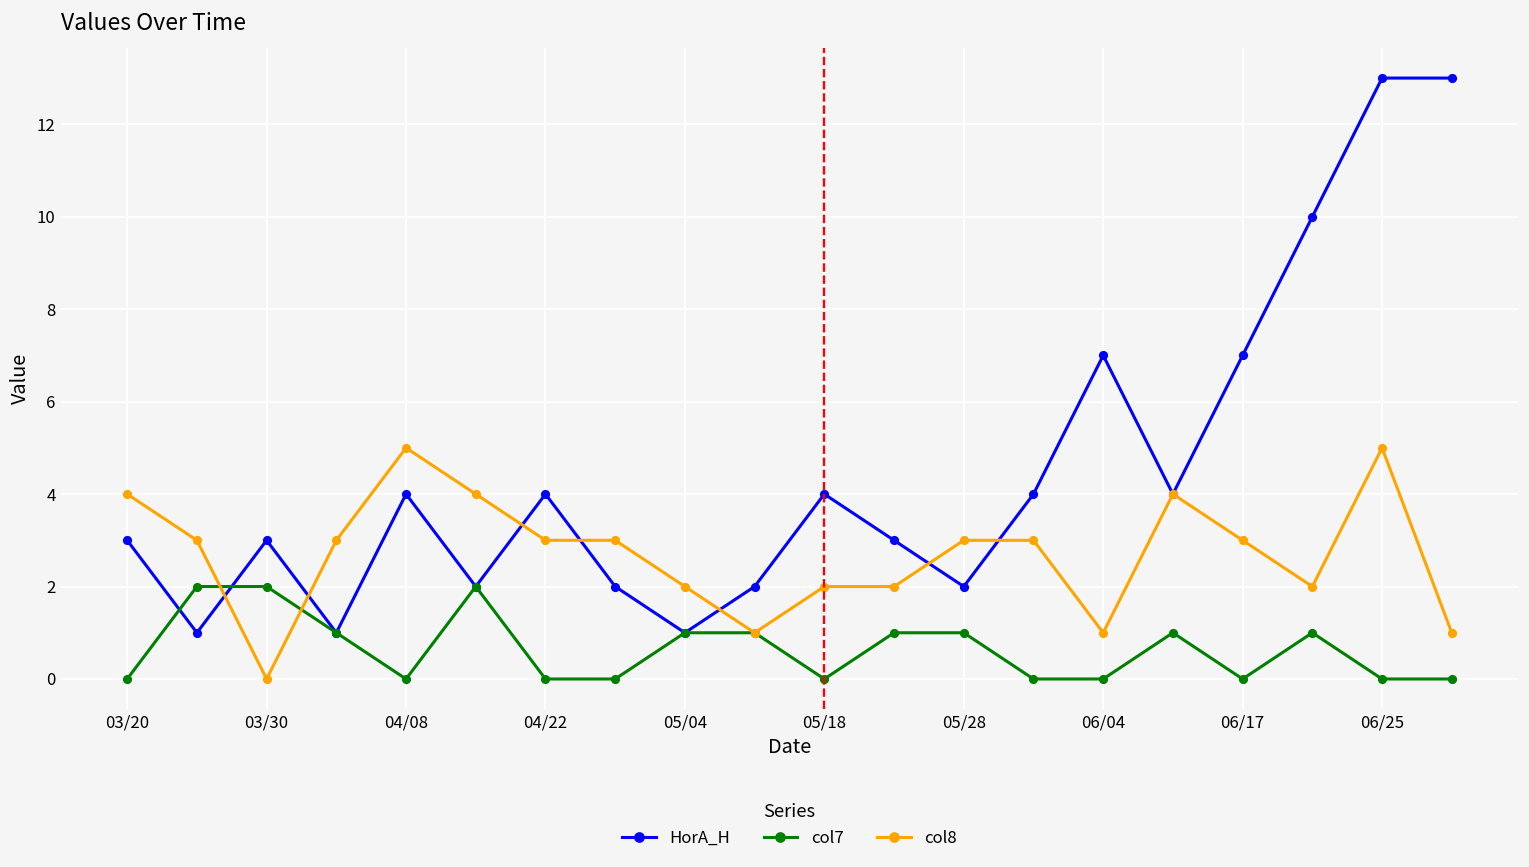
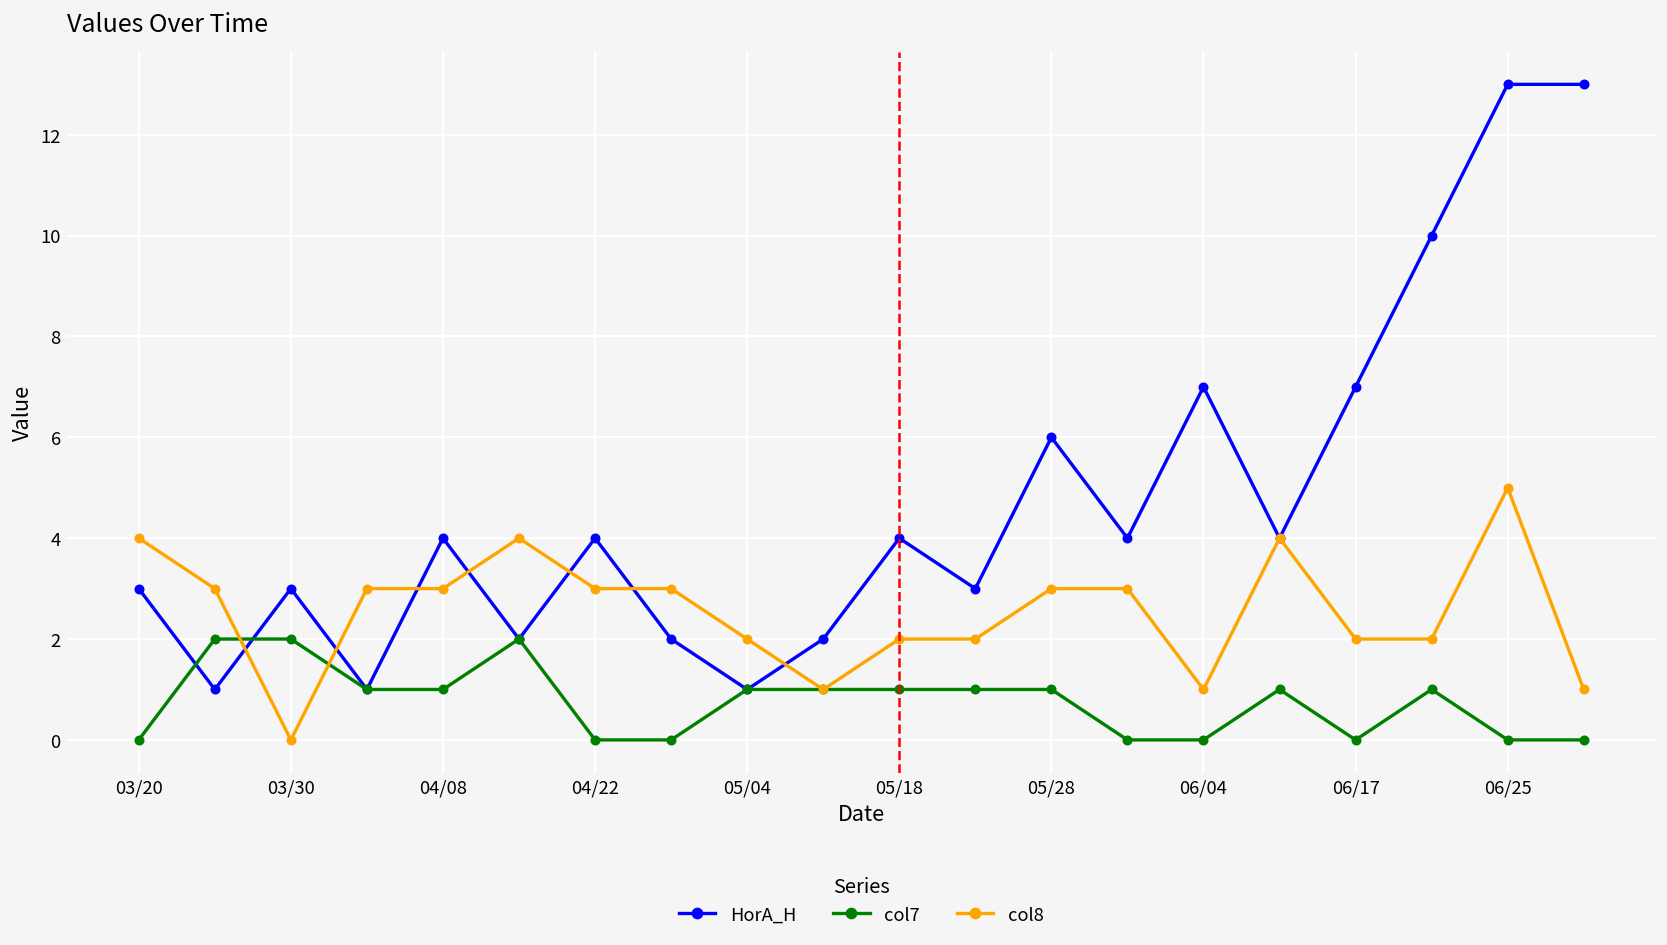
  {
    "HorA_H": {
      "03/20": 3,
      "03/30": 3,
      "04/08": 4,
      "04/22": 4,
      "05/18": 4,
-     "05/28": 2,
+     "05/28": 6,
      "06/04": 7,
      "06/17": 7,
      "06/25": 13
    },
    "col7": {
      "03/20": 0,
      "03/30": 2,
-     "04/08": 0,
+     "04/08": 1,
      "04/22": 0,
-     "05/18": 0,
+     "05/18": 1,
      "05/28": 1,
      "06/04": 0,
      "06/17": 0,
      "06/25": 0
    },
    "col8": {
      "03/20": 4,
      "03/30": 0,
-     "04/08": 5,
+     "04/08": 3,
      "04/22": 3,
      "05/04": 2,
      "05/18": 2,
      "05/28": 3,
      "06/04": 1,
-     "06/17": 3,
+     "06/17": 2,
      "06/25": 5
    }
  }
